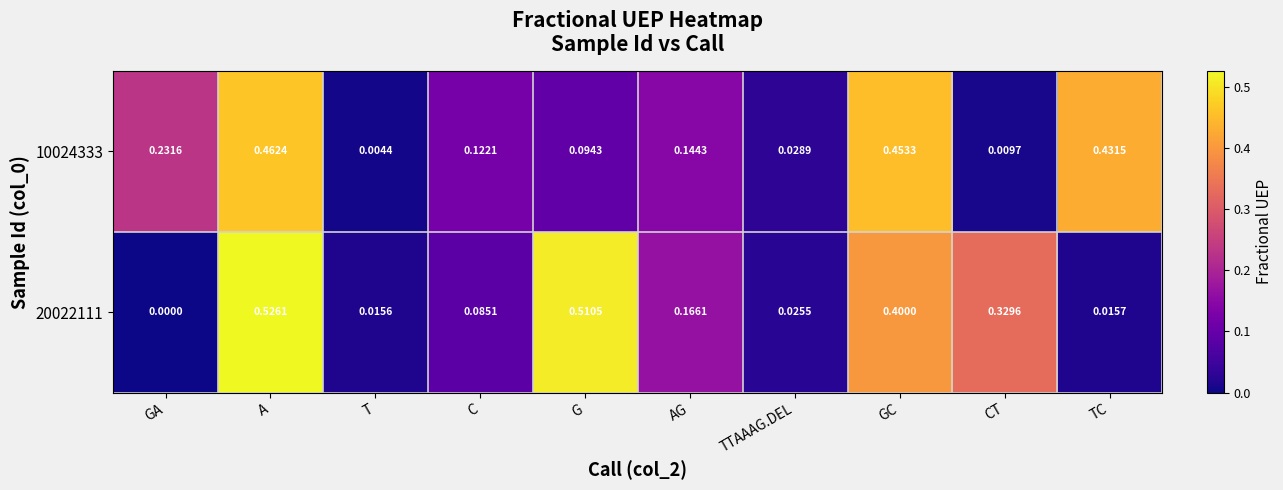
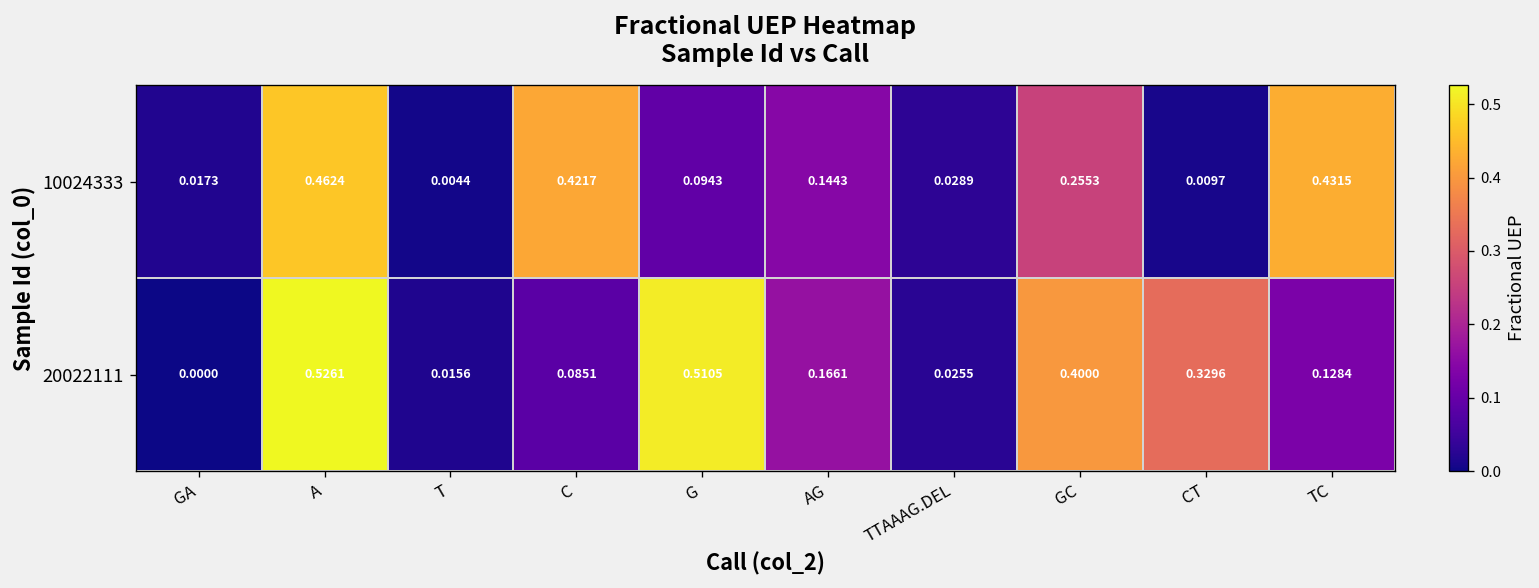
  {
    "10024333": {
-     "GA": 0.2316,
+     "GA": 0.0173,
      "A": 0.4624,
      "T": 0.0044,
-     "C": 0.1221,
+     "C": 0.4217,
      "G": 0.0943,
      "AG": 0.1443,
      "TTAAAG.DEL": 0.0289,
-     "GC": 0.4533,
+     "GC": 0.2553,
      "CT": 0.0097,
      "TC": 0.4315
    },
    "20022111": {
      "GA": 0.0000,
      "A": 0.5261,
      "T": 0.0156,
      "C": 0.0851,
      "G": 0.5105,
      "AG": 0.1661,
      "TTAAAG.DEL": 0.0255,
      "GC": 0.4000,
      "CT": 0.3296,
-     "TC": 0.0157
+     "TC": 0.1284
    }
  }
